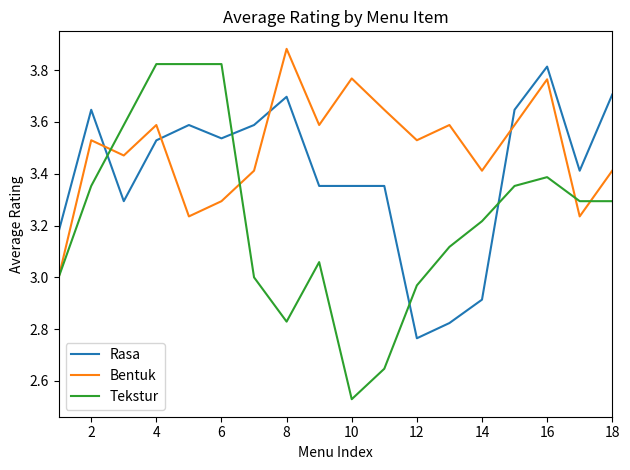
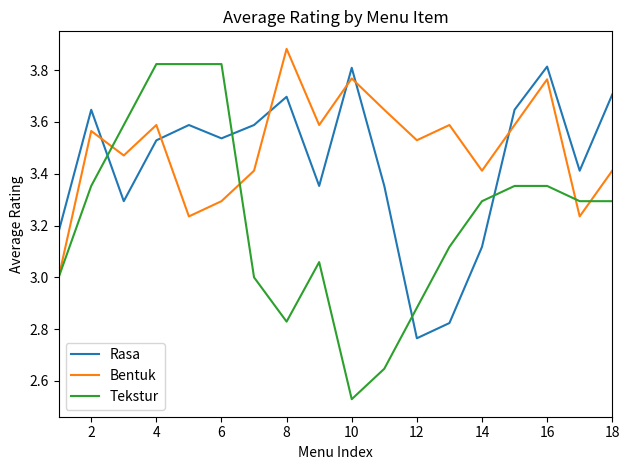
  {
    "Rasa": {
      "2": 3.65,
      "4": 3.53,
      "6": 3.54,
      "8": 3.70,
-     "10": 3.35,
+     "10": 3.81,
      "12": 2.76,
-     "14": 2.91,
+     "14": 3.12,
      "16": 3.81,
      "18": 3.71
    },
    "Bentuk": {
-     "2": 3.53,
+     "2": 3.57,
      "4": 3.59,
      "6": 3.29,
      "8": 3.88,
      "10": 3.77,
      "12": 3.53,
      "14": 3.41,
      "16": 3.76,
      "18": 3.41
    },
    "Tekstur": {
      "2": 3.35,
      "4": 3.82,
      "6": 3.82,
      "8": 2.83,
      "10": 2.53,
-     "12": 2.97,
-     "14": 3.22,
-     "16": 3.39,
+     "12": 2.88,
+     "14": 3.29,
+     "16": 3.35,
      "18": 3.29
    }
  }
